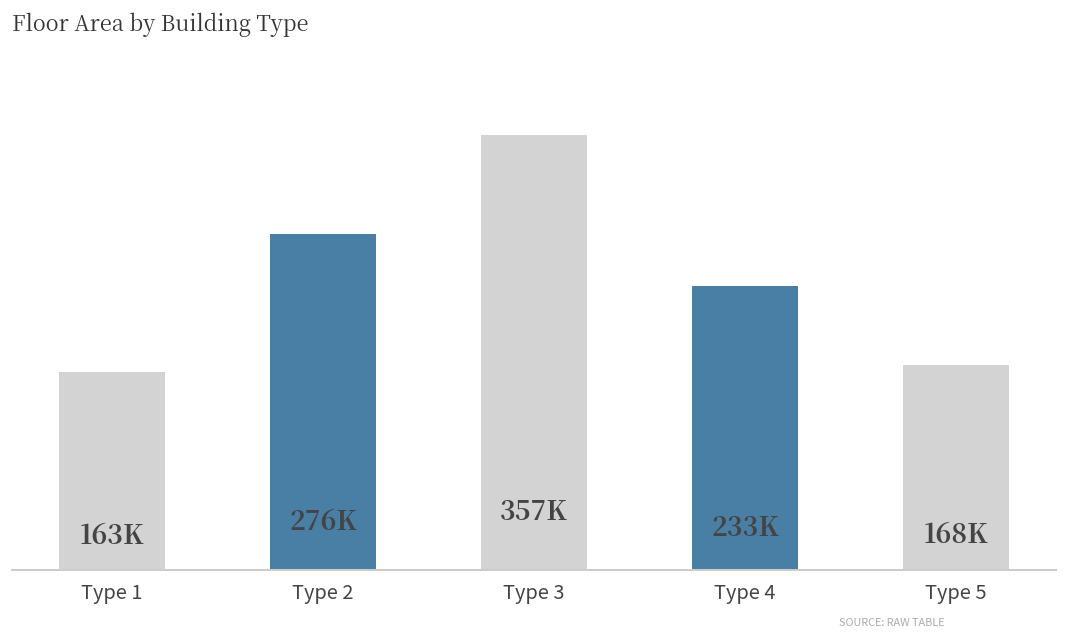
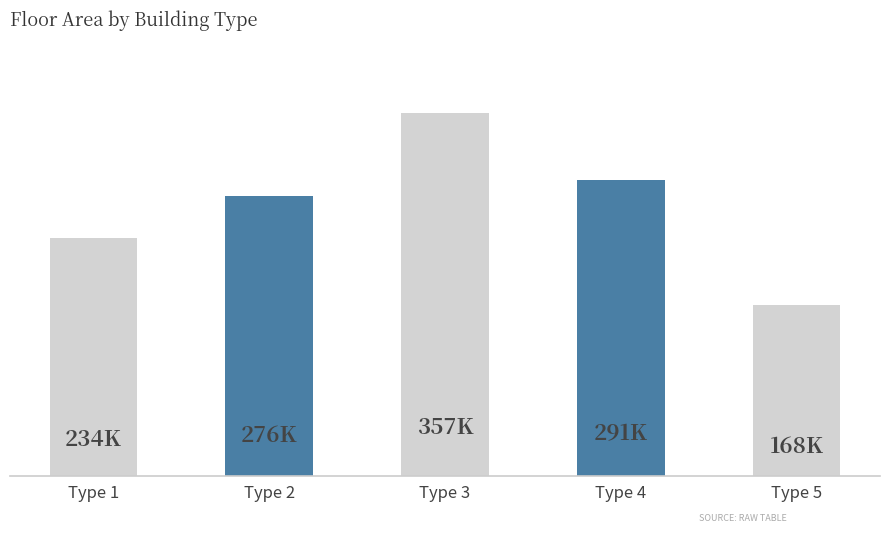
  {
-   "Type 1": "163K",
+   "Type 1": "234K",
    "Type 2": "276K",
    "Type 3": "357K",
-   "Type 4": "233K",
+   "Type 4": "291K",
    "Type 5": "168K"
  }
